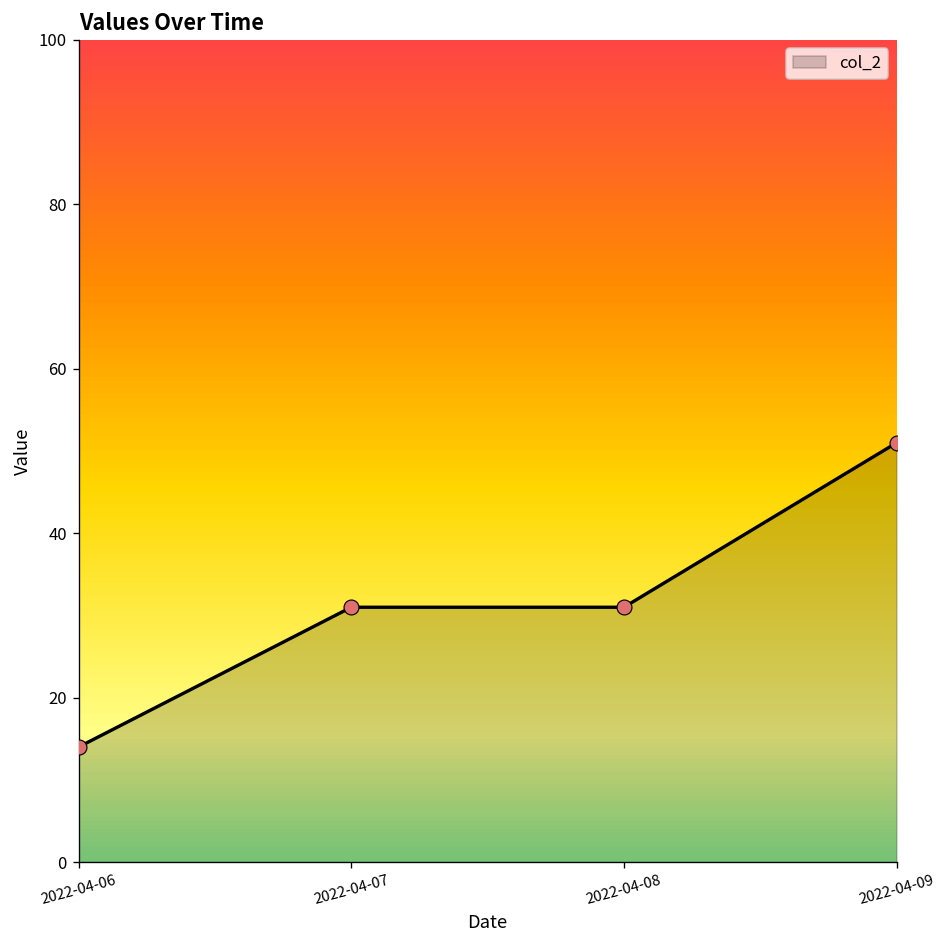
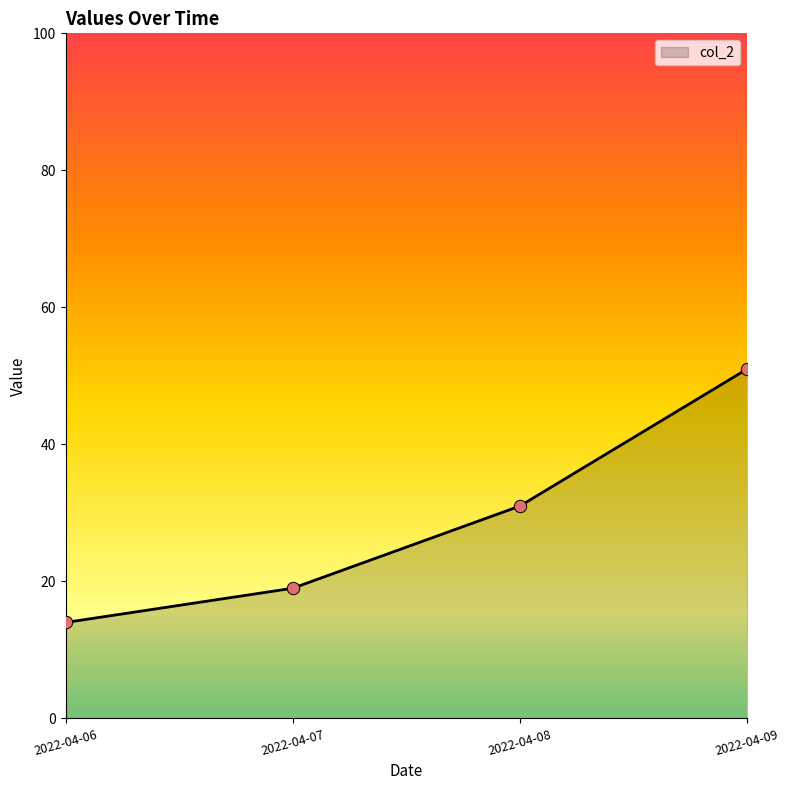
  {
    "2022-04-06": 14,
-   "2022-04-07": 31,
+   "2022-04-07": 19,
    "2022-04-08": 31,
    "2022-04-09": 51
  }
